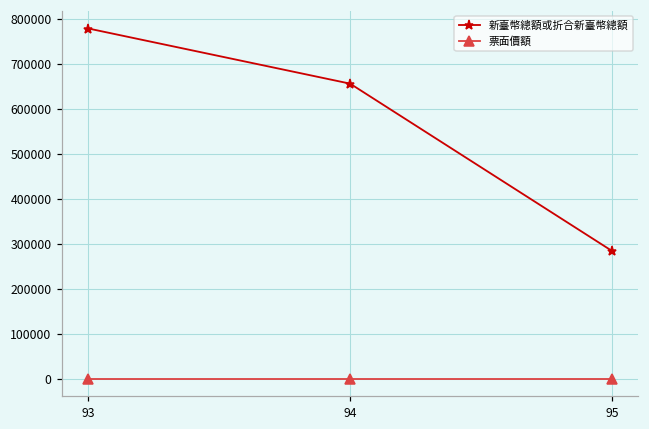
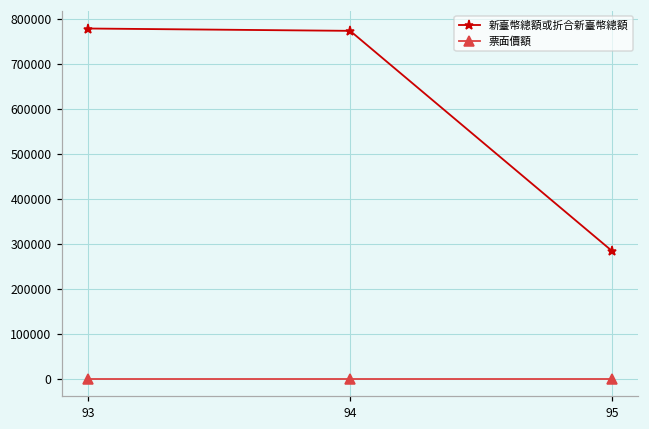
  {
    "新臺幣總額或折合新臺幣總額": {
      "93": 780000,
-     "94": 660000,
+     "94": 770000,
      "95": 280000
    },
    "票面價額": {
      "93": 0,
      "94": 0,
      "95": 0
    }
  }
